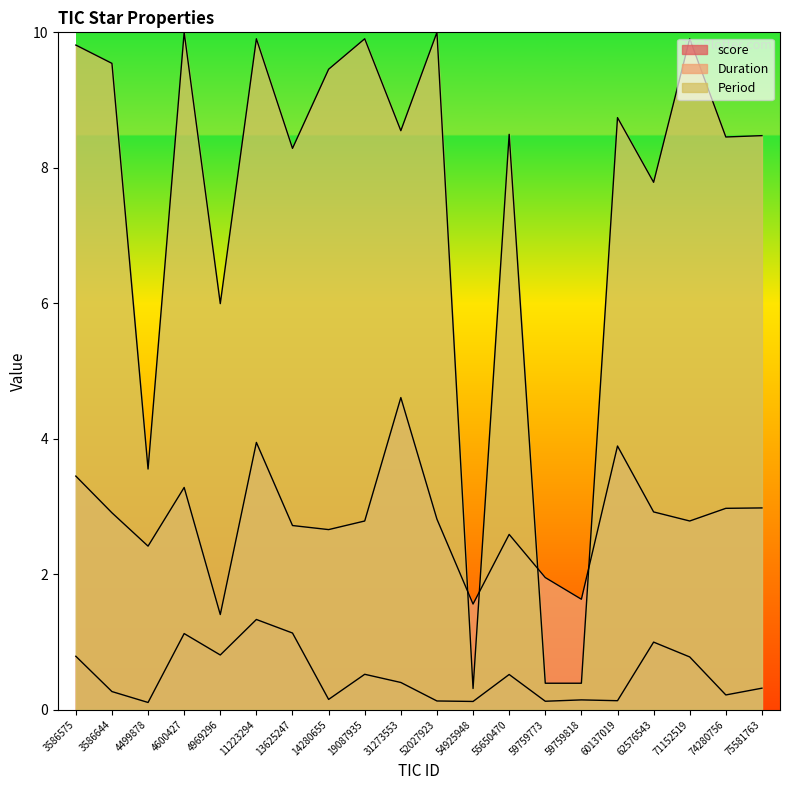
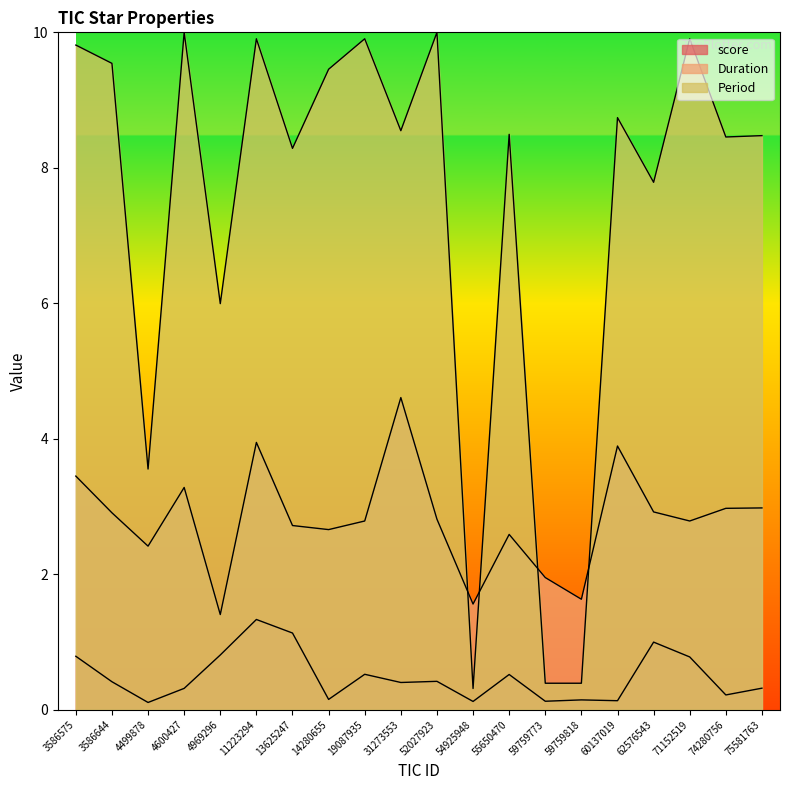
  {
    "score": {
      "3586575": 0.8,
-     "3586644": 0.3,
+     "3586644": 0.4,
      "4499878": 0.1,
-     "4600427": 1.1,
+     "4600427": 0.3,
      "4969296": 0.8,
      "11223294": 1.3,
      "13625247": 1.1,
      "14280655": 0.2,
      "19087935": 0.5,
      "31273553": 0.4,
-     "52027923": 0.1,
+     "52027923": 0.4,
      "54925948": 0.1,
      "55650470": 0.5,
      "59759773": 0.1,
      "59759818": 0.1,
      "60137019": 0.1,
      "62576543": 1.0,
      "71152519": 0.8,
      "74280756": 0.2,
      "75581763": 0.3
    }
  }
